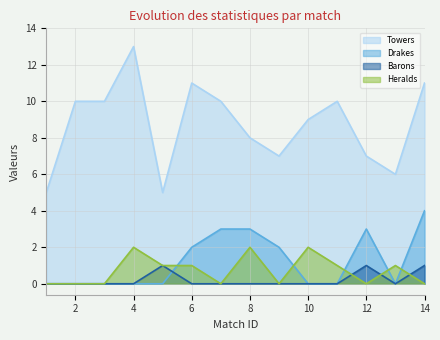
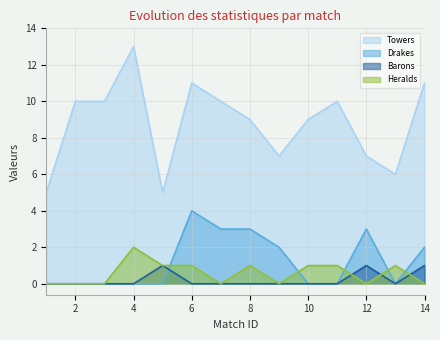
  {
    "Towers": {
      "2": 10,
      "4": 13,
      "6": 11,
-     "8": 8,
+     "8": 9,
      "10": 9,
      "12": 7,
      "14": 11
    },
    "Drakes": {
-     "6": 2,
+     "6": 4,
      "8": 3,
      "12": 3,
-     "14": 4
+     "14": 2
    },
    "Barons": {
      "6": 0,
      "8": 0,
      "12": 1,
      "14": 1
    },
    "Heralds": {
      "4": 2,
      "6": 1,
-     "8": 2,
-     "10": 2,
+     "8": 1,
+     "10": 1,
      "12": 0,
      "14": 0
    }
  }
